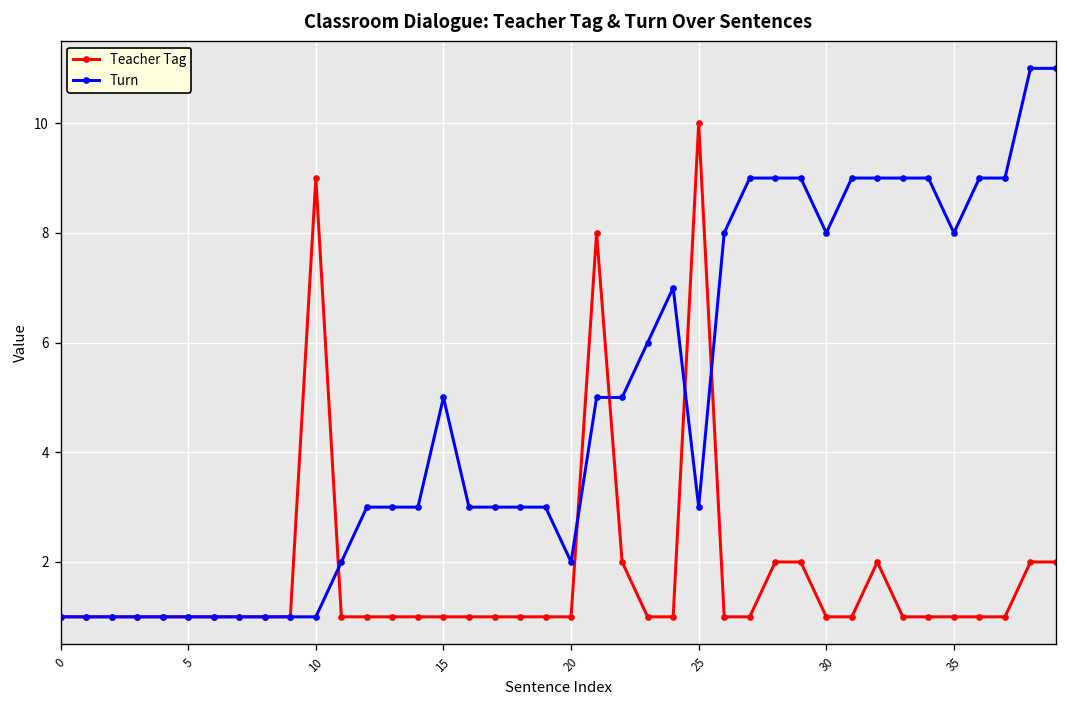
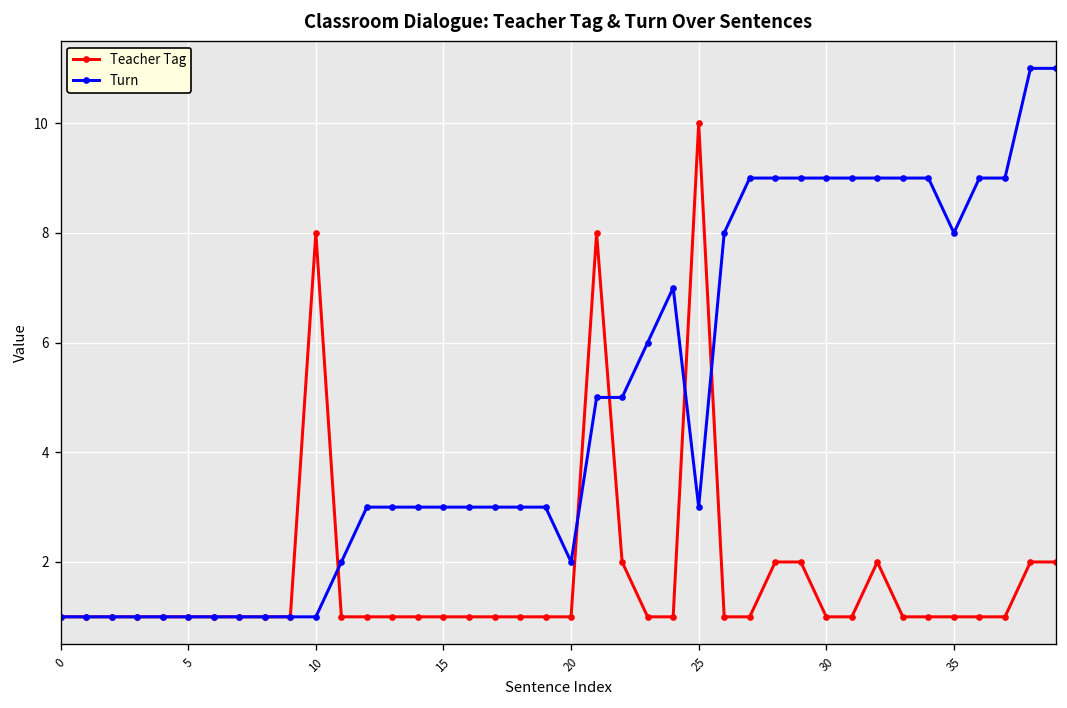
  {
    "Teacher Tag": {
-     "10": 9,
+     "10": 8,
      "15": 1,
      "20": 1,
      "25": 10,
      "30": 1,
      "35": 1
    },
    "Turn": {
      "10": 1,
-     "15": 5,
+     "15": 3,
      "20": 2,
      "25": 3,
-     "30": 8,
+     "30": 9,
      "35": 8
    }
  }
